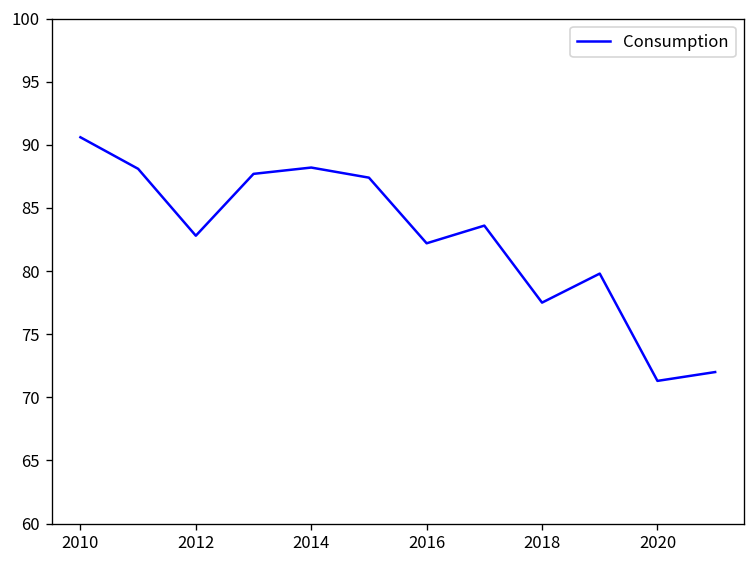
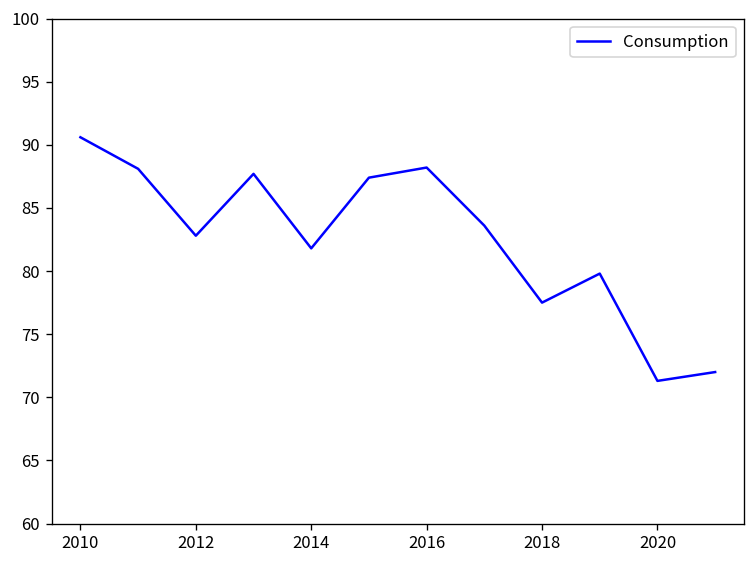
  {
    "2010": 90.6,
    "2012": 82.8,
-   "2014": 88.2,
-   "2016": 82.2,
+   "2014": 81.8,
+   "2016": 88.2,
    "2018": 77.5,
    "2020": 71.3
  }
